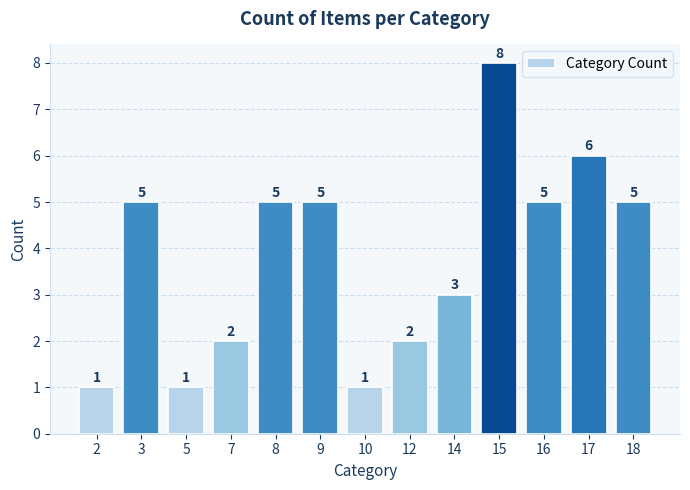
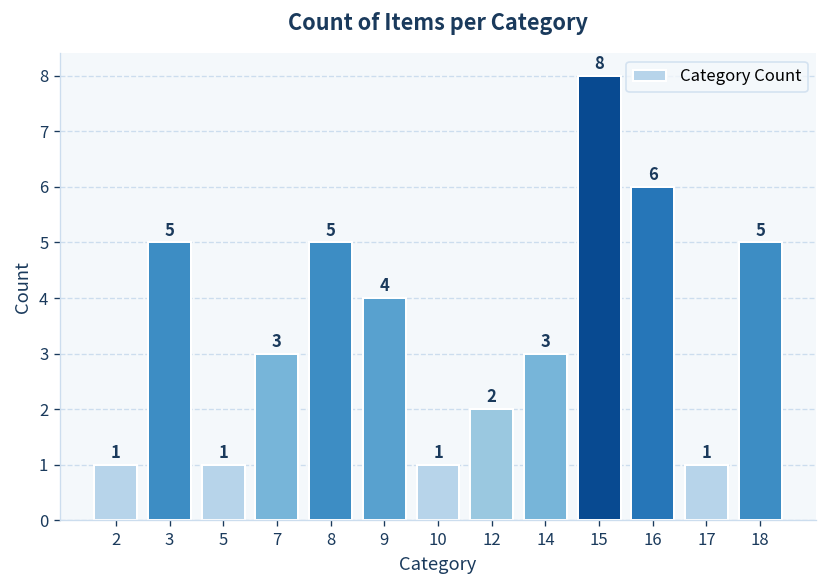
  {
    "2": 1,
    "3": 5,
    "5": 1,
-   "7": 2,
+   "7": 3,
    "8": 5,
-   "9": 5,
+   "9": 4,
    "10": 1,
    "12": 2,
    "14": 3,
    "15": 8,
-   "16": 5,
-   "17": 6,
+   "16": 6,
+   "17": 1,
    "18": 5
  }
